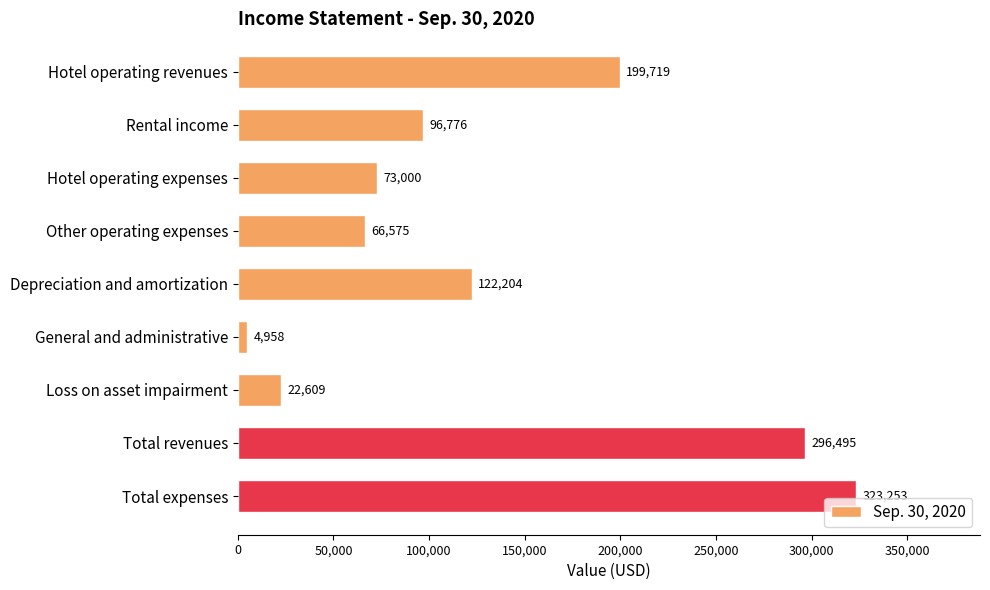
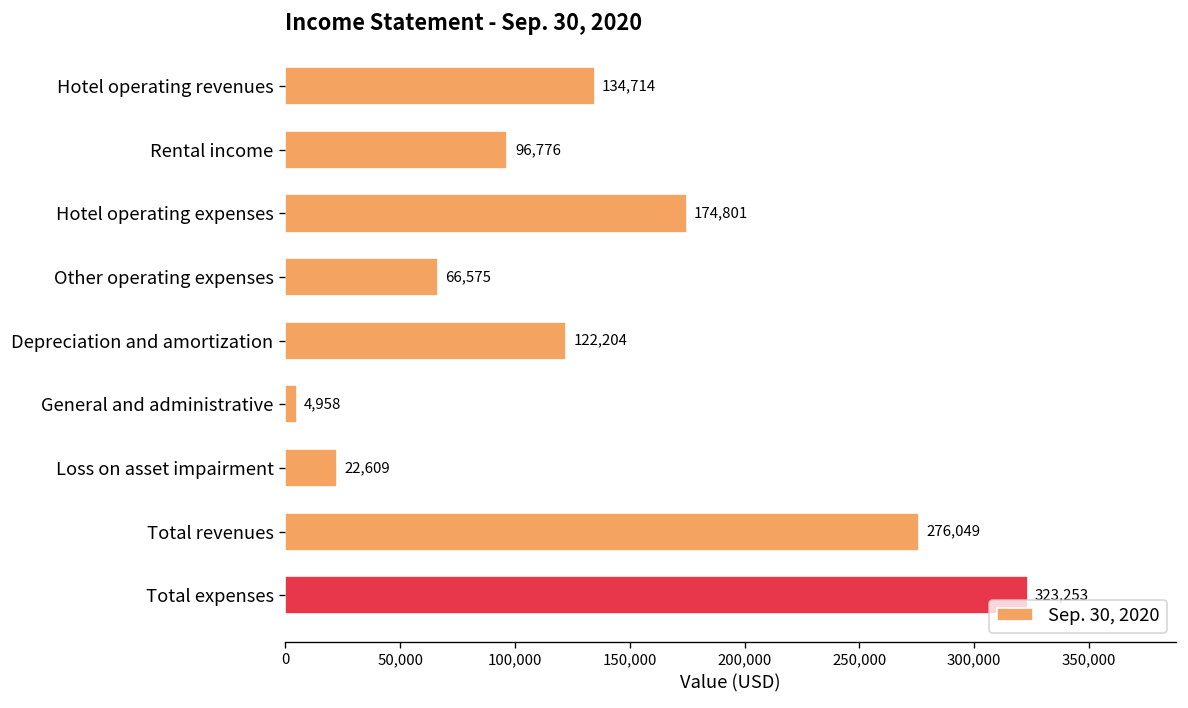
  {
-   "Hotel operating revenues": "199,719",
+   "Hotel operating revenues": "134,714",
    "Rental income": "96,776",
-   "Hotel operating expenses": "73,000",
+   "Hotel operating expenses": "174,801",
    "Other operating expenses": "66,575",
    "Depreciation and amortization": "122,204",
    "General and administrative": "4,958",
    "Loss on asset impairment": "22,609",
-   "Total revenues": "296,495"
+   "Total revenues": "276,049"
  }
